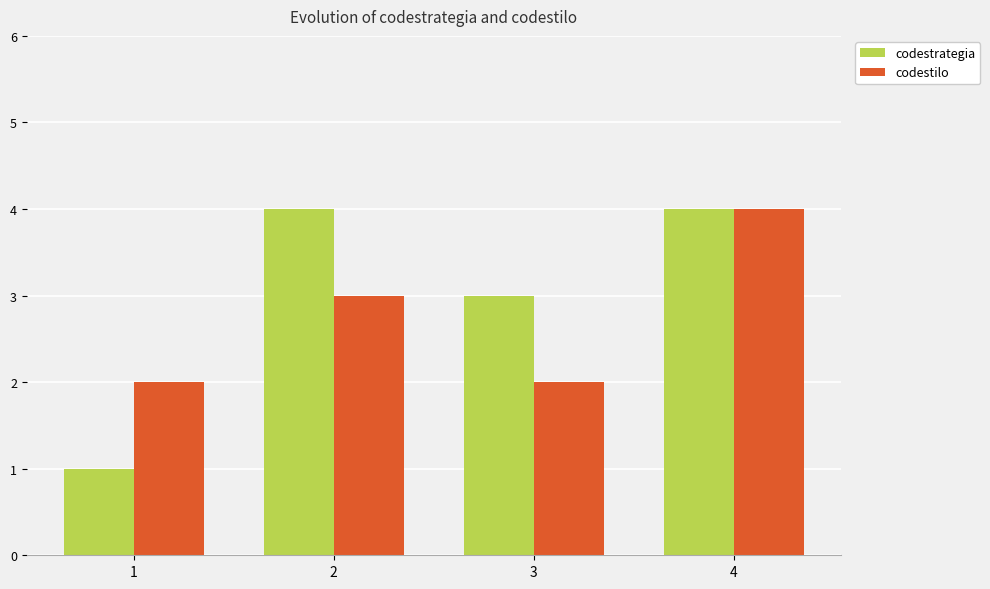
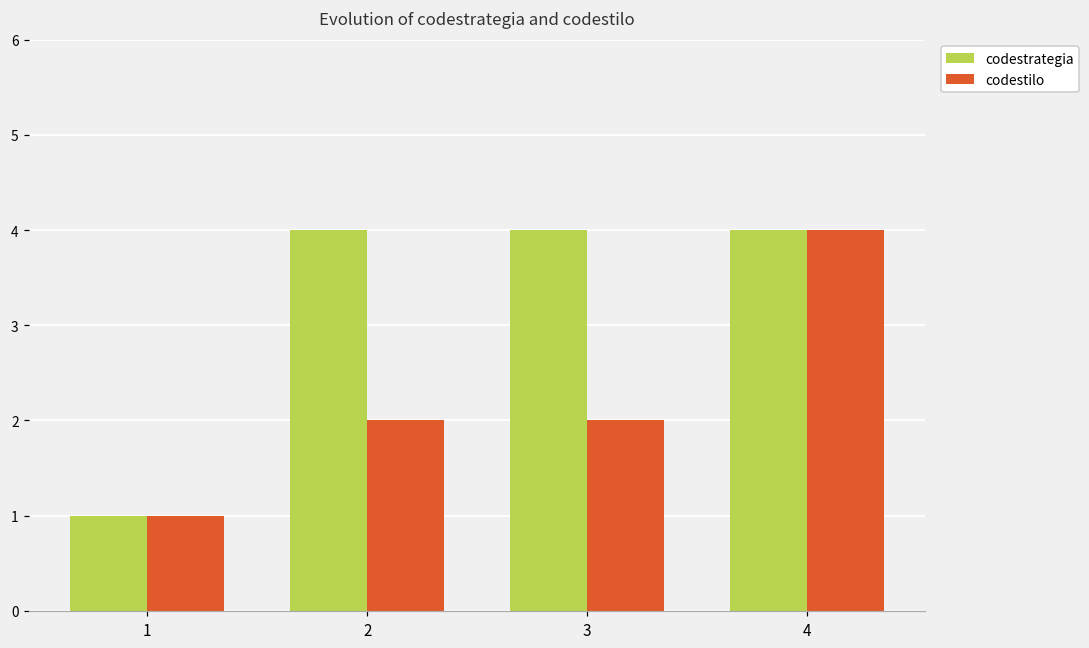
  {
    "codestrategia": {
      "1": 1,
      "2": 4,
-     "3": 3,
+     "3": 4,
      "4": 4
    },
    "codestilo": {
-     "1": 2,
-     "2": 3,
+     "1": 1,
+     "2": 2,
      "3": 2,
      "4": 4
    }
  }
